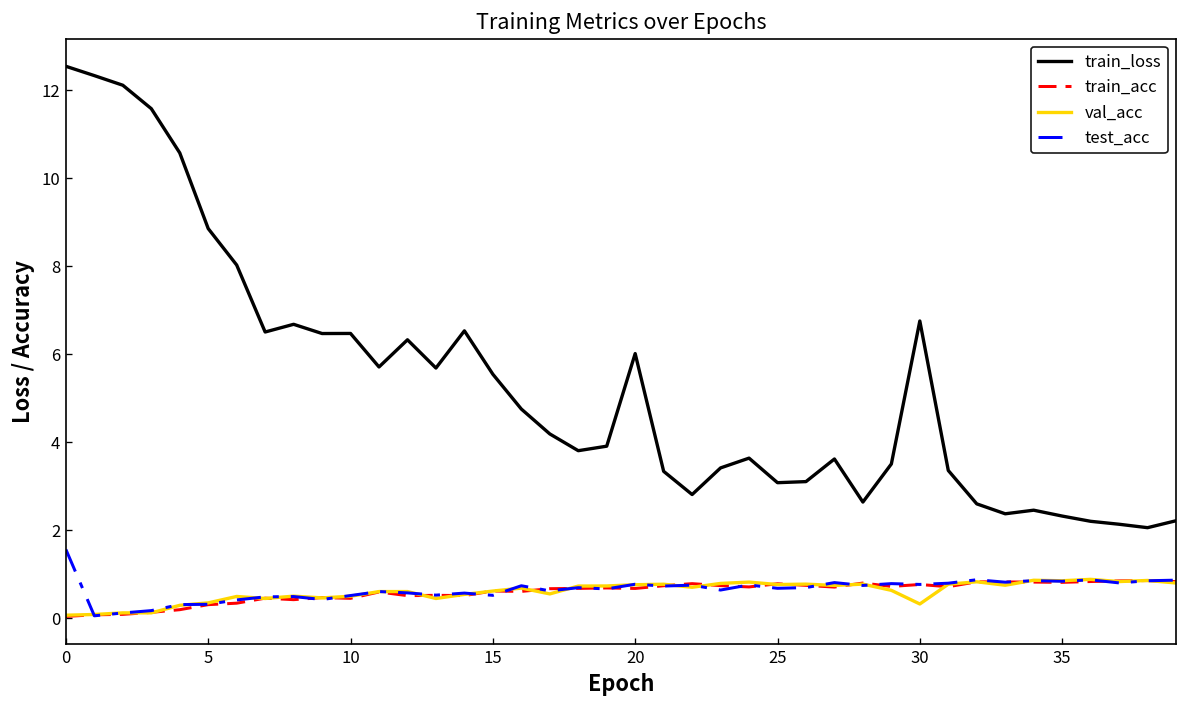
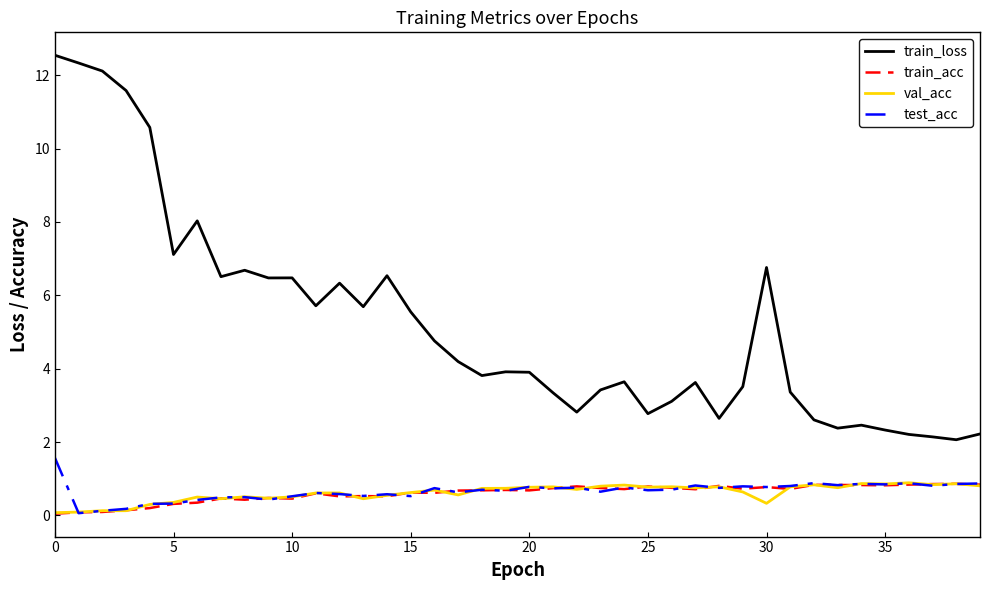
  {
    "train_loss": {
      "0": 12.5,
-     "5": 8.9,
+     "5": 7.1,
      "10": 6.5,
      "15": 5.5,
-     "20": 6.0,
-     "25": 3.1,
+     "20": 3.9,
+     "25": 2.8,
      "30": 6.8,
      "35": 2.3
    },
    "train_acc": {
      "20": 0.7
    },
    "val_acc": {
      "30": 0.3
    },
    "test_acc": {
      "0": 1.6,
      "15": 0.5,
      "25": 0.7
    }
  }
